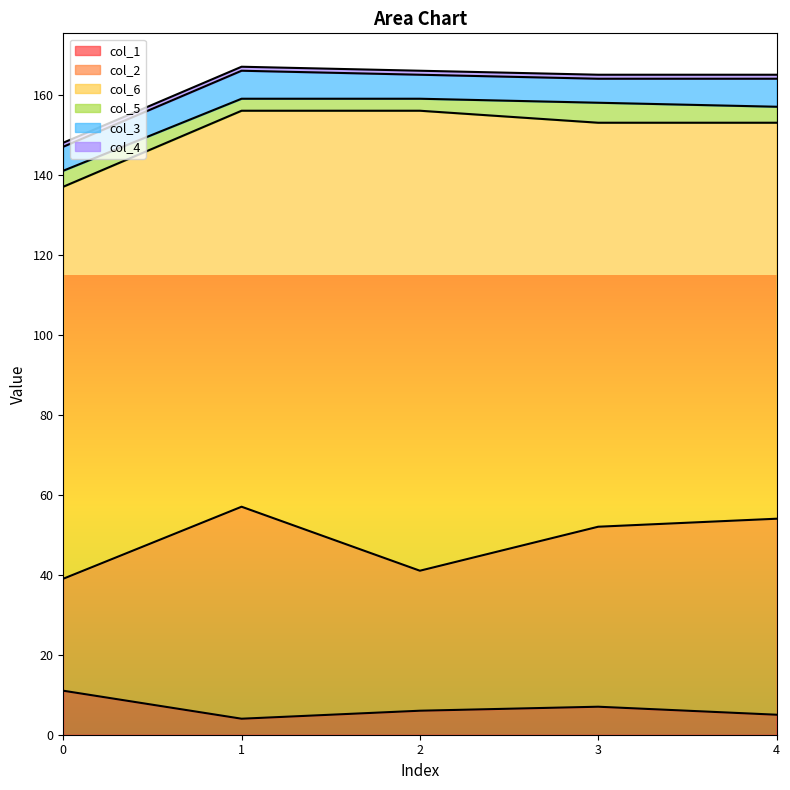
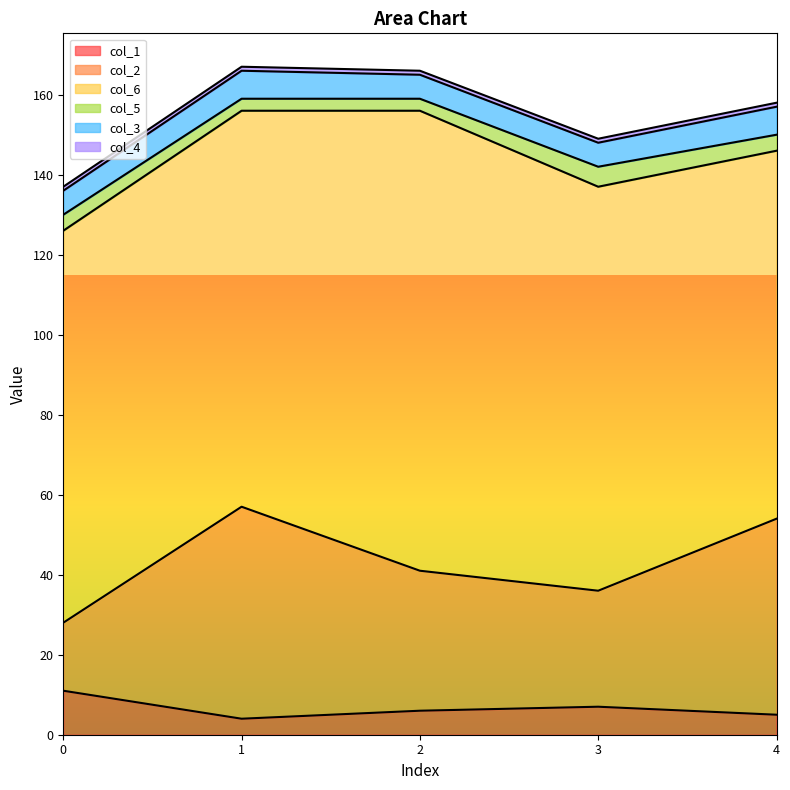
  {
    "col_1": {
      "0": 11,
      "1": 4,
      "2": 6,
      "3": 7,
      "4": 5
    },
    "col_2": {
-     "0": 28,
+     "0": 17,
      "1": 53,
      "2": 35,
-     "3": 45,
+     "3": 29,
      "4": 49
    },
    "col_6": {
      "0": 98,
      "1": 99,
      "2": 115,
      "3": 101,
-     "4": 99
+     "4": 92
    },
    "col_5": {
      "0": 4,
      "1": 3,
      "2": 3,
      "3": 5,
      "4": 4
    },
    "col_3": {
      "0": 6,
      "1": 7,
      "2": 6,
      "3": 6,
      "4": 7
    },
    "col_4": {
      "0": 1,
      "1": 1,
      "2": 1,
      "3": 1,
      "4": 1
    }
  }
